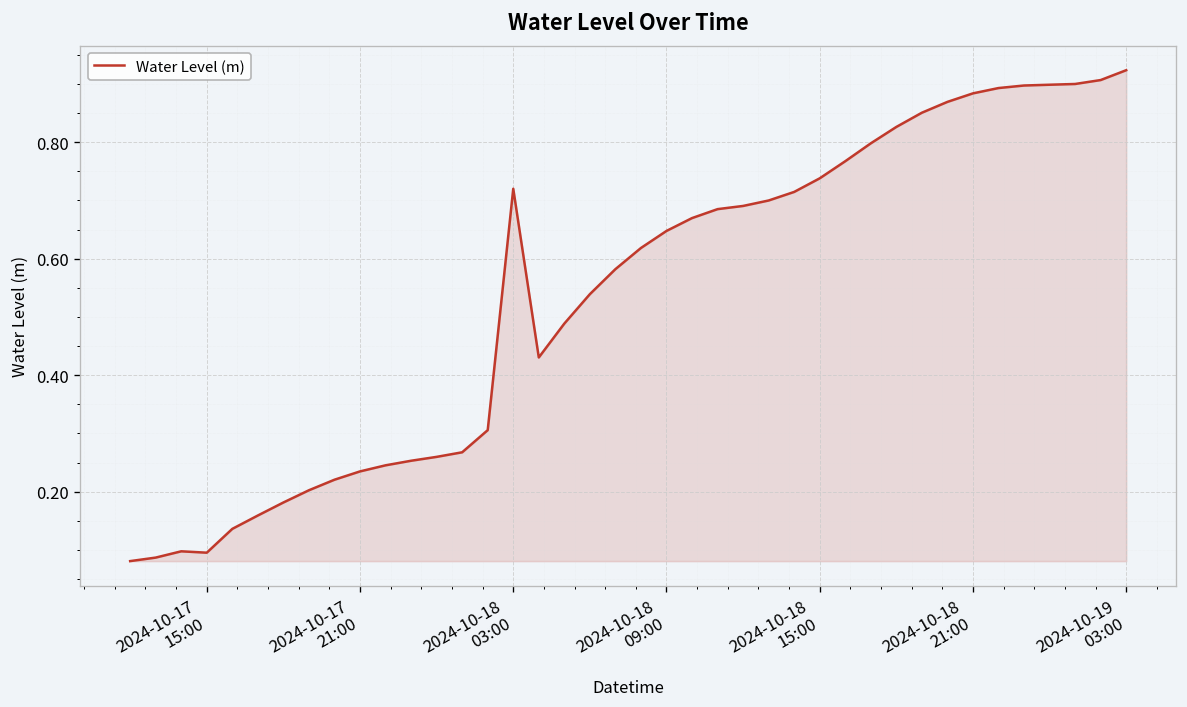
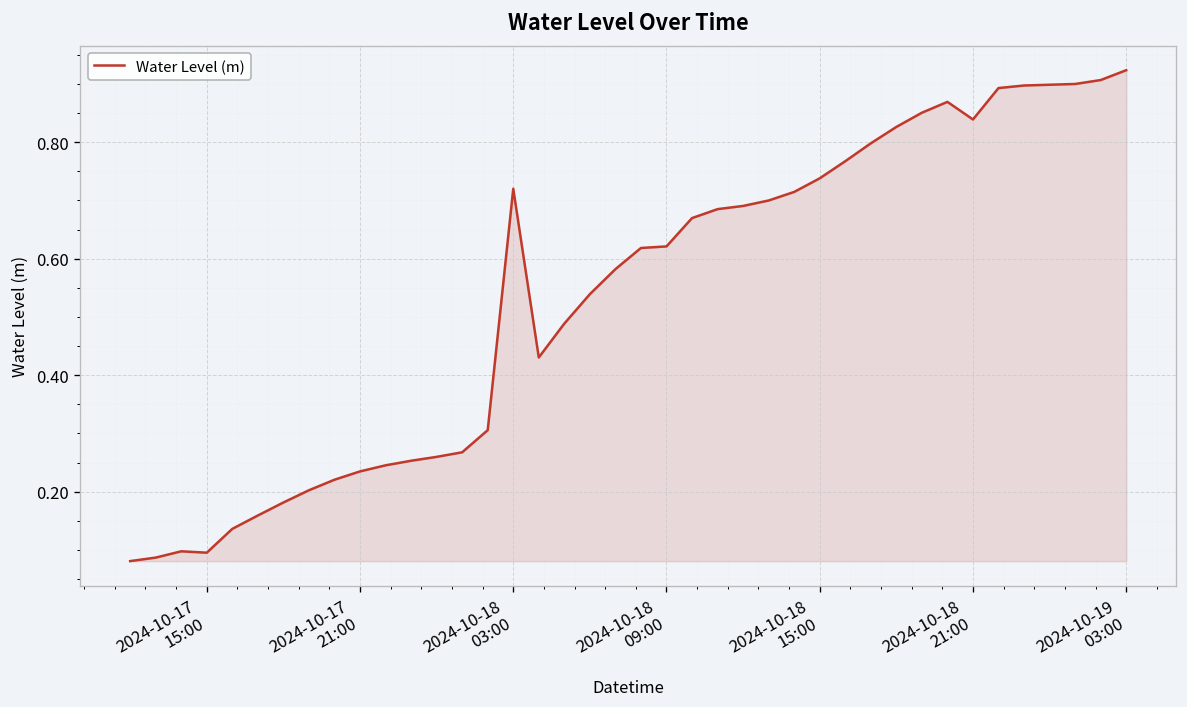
  {
    "2024-10-17 15:00": 0.10,
    "2024-10-17 21:00": 0.23,
    "2024-10-18 03:00": 0.72,
-   "2024-10-18 09:00": 0.65,
+   "2024-10-18 09:00": 0.62,
    "2024-10-18 15:00": 0.74,
-   "2024-10-18 21:00": 0.88,
+   "2024-10-18 21:00": 0.84,
    "2024-10-19 03:00": 0.92
  }
